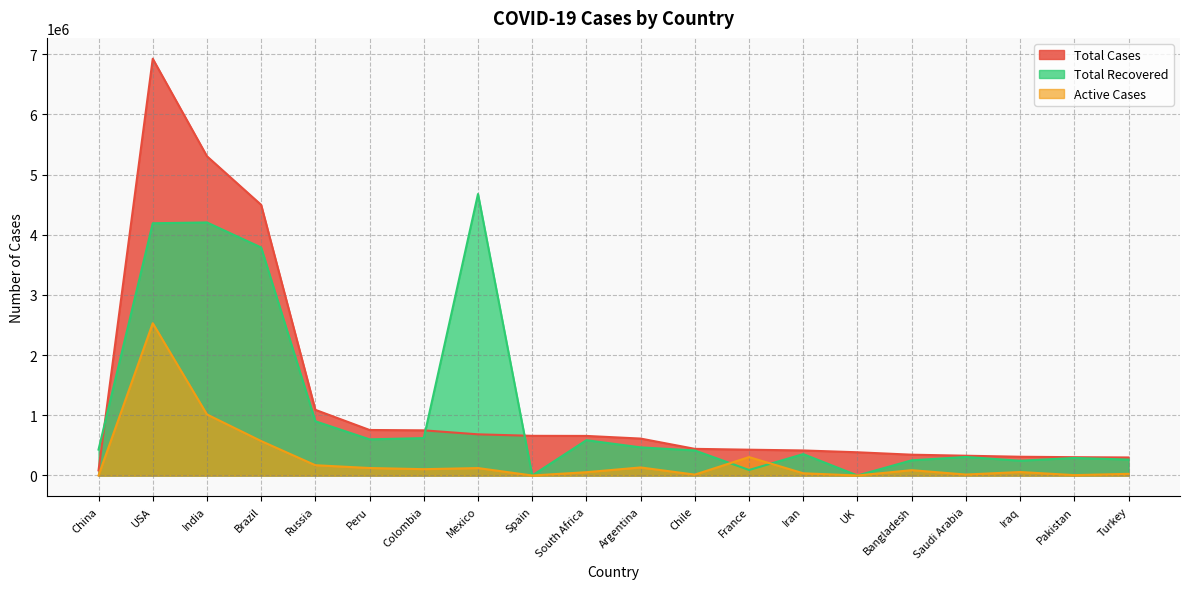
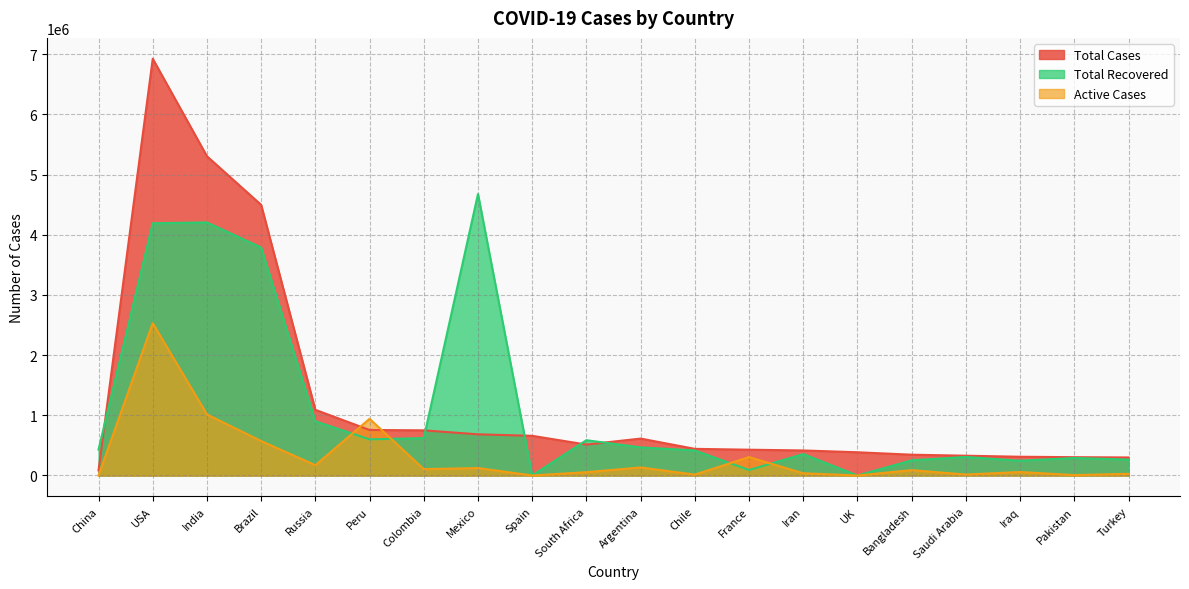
  {
    "Total Cases": {
      "China": 100000,
      "USA": 6900000,
      "India": 5300000,
      "Brazil": 4500000,
      "Russia": 1100000,
      "Peru": 800000,
      "Colombia": 800000,
      "Mexico": 700000,
      "Spain": 700000,
-     "South Africa": 700000,
+     "South Africa": 500000,
      "Argentina": 600000,
      "France": 400000,
      "Iran": 400000,
      "UK": 400000,
      "Bangladesh": 300000,
      "Iraq": 300000
    },
    "Total Recovered": {
      "China": 400000,
      "USA": 4200000,
      "India": 4200000,
      "Brazil": 3800000,
      "Russia": 900000,
      "Peru": 600000,
      "Colombia": 600000,
      "Mexico": 4700000,
      "South Africa": 600000,
      "Argentina": 500000,
      "France": 100000,
      "Iran": 400000,
      "Bangladesh": 300000,
      "Iraq": 200000
    },
    "Active Cases": {
      "China": 0,
      "USA": 2500000,
      "India": 1000000,
      "Brazil": 600000,
      "Russia": 200000,
-     "Peru": 100000,
+     "Peru": 900000,
      "Colombia": 100000,
      "Mexico": 100000,
      "South Africa": 100000,
      "Argentina": 100000,
      "Chile": 0,
      "France": 300000,
      "Iran": 0,
      "Bangladesh": 100000,
      "Saudi Arabia": 0,
      "Iraq": 100000,
      "Pakistan": 0,
      "Turkey": 0
    }
  }
